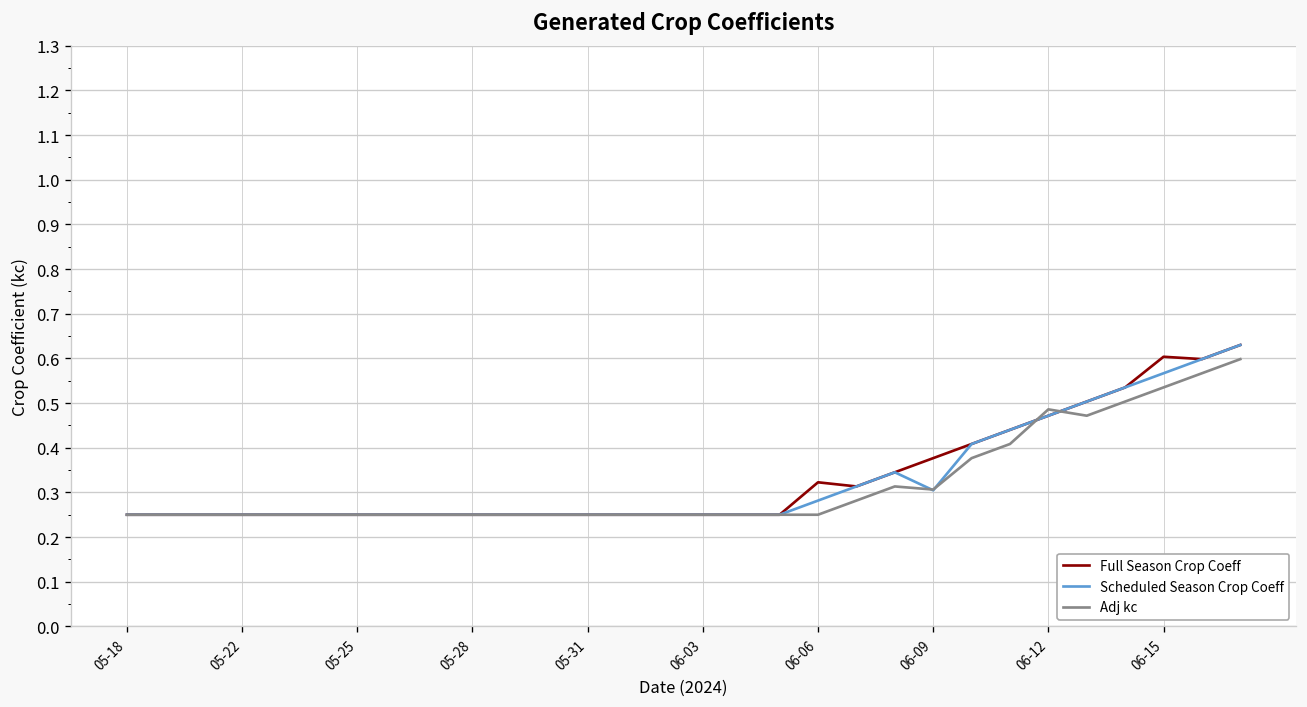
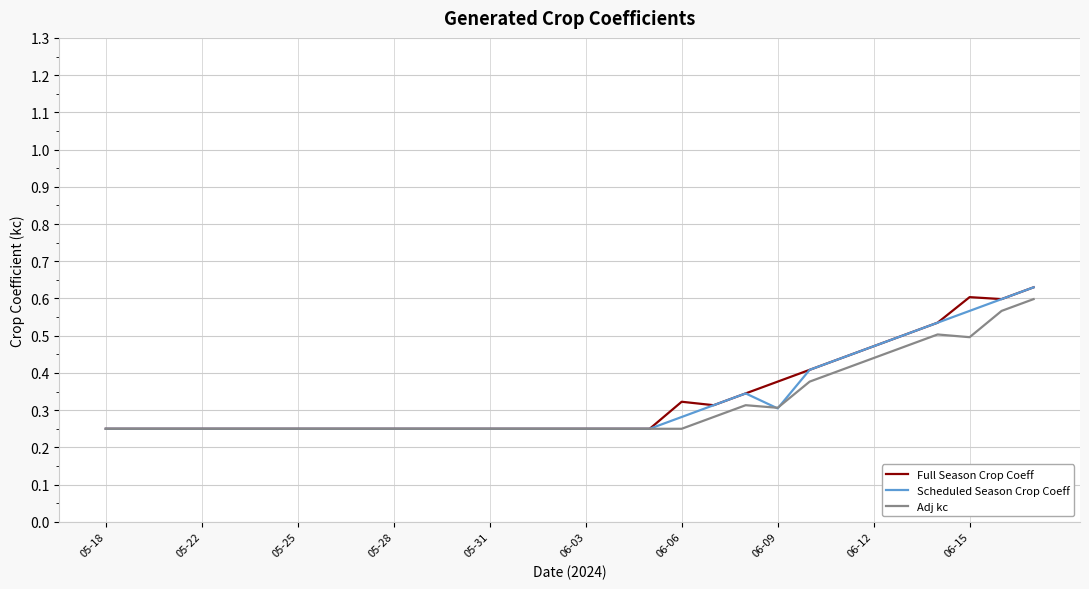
  {
    "Full Season Crop Coeff": {
      "06-06": 0.32,
      "06-09": 0.38,
      "06-15": 0.60
    },
    "Scheduled Season Crop Coeff": {
      "06-06": 0.28,
      "06-15": 0.57
    },
    "Adj kc": {
      "06-06": 0.25,
-     "06-12": 0.49,
-     "06-15": 0.54
+     "06-12": 0.44,
+     "06-15": 0.50
    }
  }
